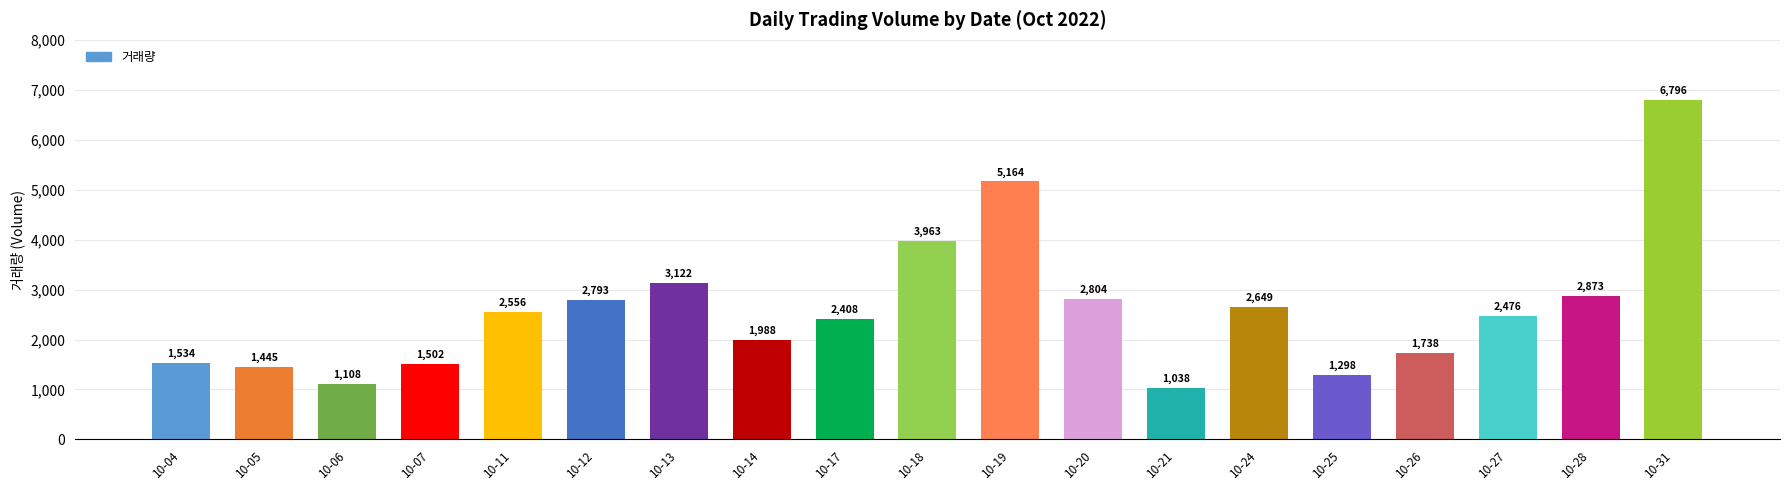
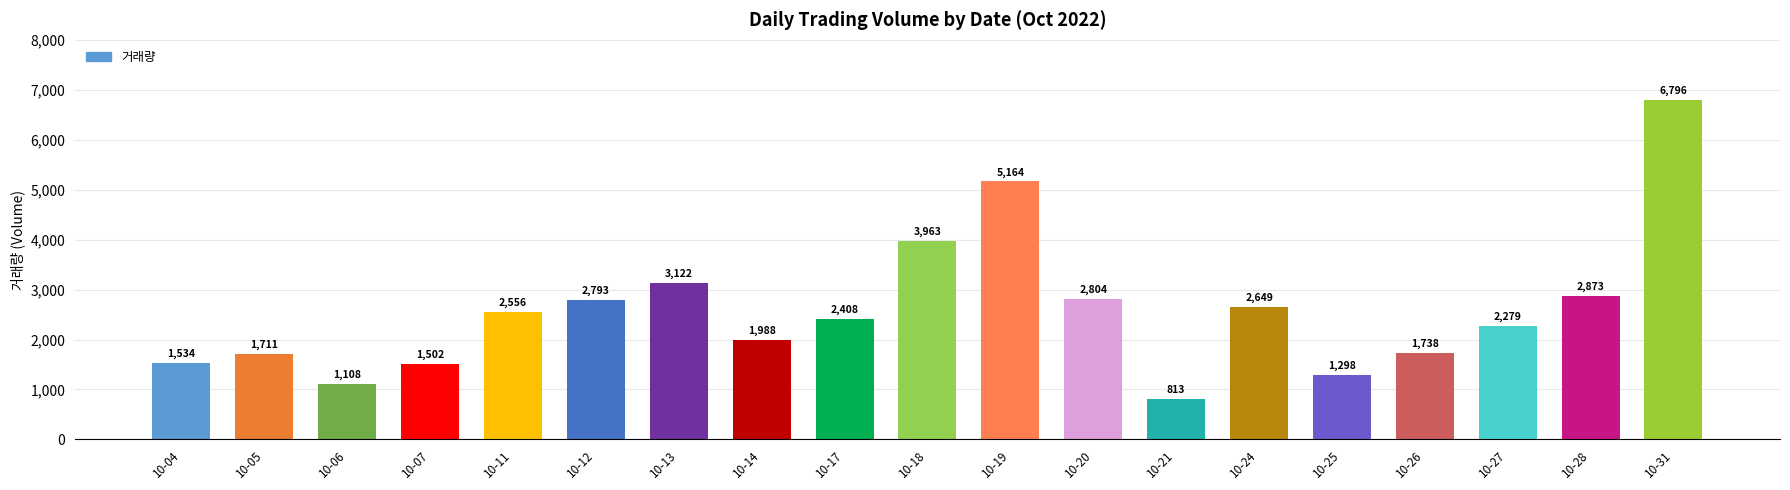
  {
    "10-04": "1,534",
-   "10-05": "1,445",
+   "10-05": "1,711",
    "10-06": "1,108",
    "10-07": "1,502",
    "10-11": "2,556",
    "10-12": "2,793",
    "10-13": "3,122",
    "10-14": "1,988",
    "10-17": "2,408",
    "10-18": "3,963",
    "10-19": "5,164",
    "10-20": "2,804",
-   "10-21": "1,038",
+   "10-21": "813",
    "10-24": "2,649",
    "10-25": "1,298",
    "10-26": "1,738",
-   "10-27": "2,476",
+   "10-27": "2,279",
    "10-28": "2,873",
    "10-31": "6,796"
  }
